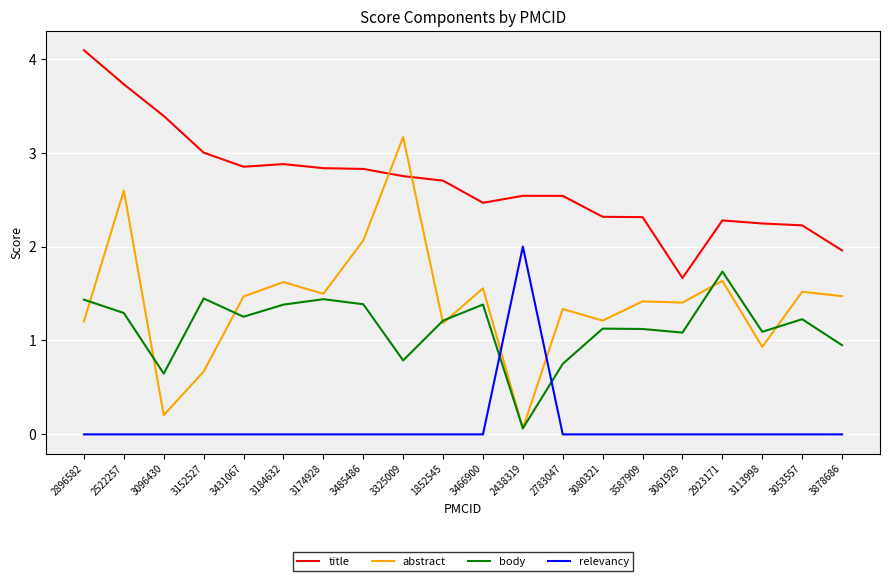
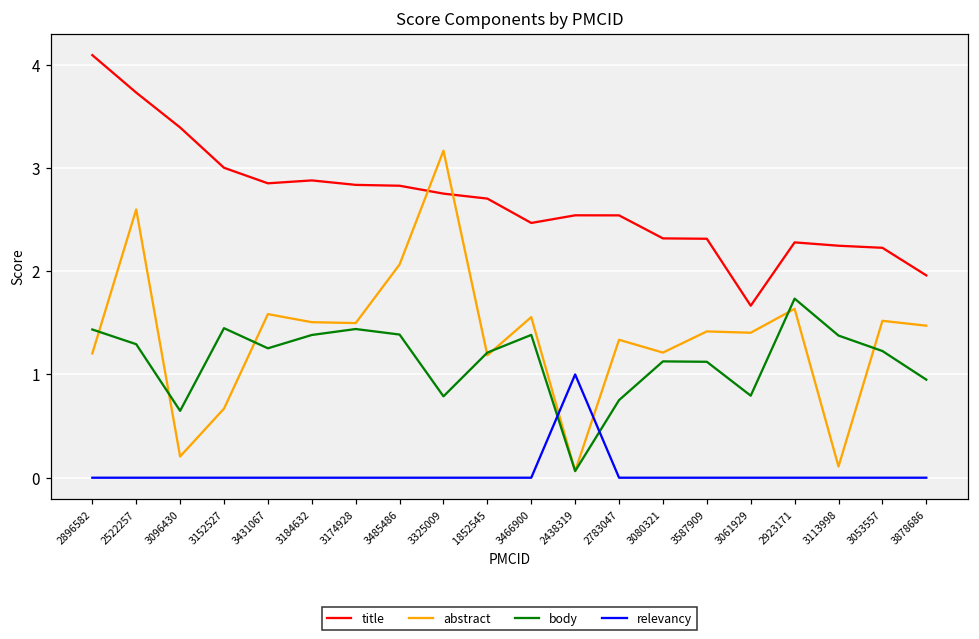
  {
    "title": {
      "2896582": 4.1,
      "2522257": 3.7,
      "3096430": 3.4,
      "3152527": 3.0,
      "3431067": 2.9,
      "3184632": 2.9,
      "3174928": 2.8,
      "3485486": 2.8,
      "3325009": 2.8,
      "1852545": 2.7,
      "3466900": 2.5,
      "2438319": 2.5,
      "2783047": 2.5,
      "3080321": 2.3,
      "3587909": 2.3,
      "3061929": 1.7,
      "2923171": 2.3,
      "3113998": 2.2,
      "3053557": 2.2,
      "3878686": 2.0
    },
    "abstract": {
      "2896582": 1.2,
      "2522257": 2.6,
      "3096430": 0.2,
      "3152527": 0.7,
-     "3431067": 1.5,
-     "3184632": 1.6,
+     "3431067": 1.6,
+     "3184632": 1.5,
      "3174928": 1.5,
      "3485486": 2.1,
      "3325009": 3.2,
      "3466900": 1.6,
      "2783047": 1.3,
      "3080321": 1.2,
      "3587909": 1.4,
      "3061929": 1.4,
      "2923171": 1.6,
-     "3113998": 0.9,
+     "3113998": 0.1,
      "3053557": 1.5,
      "3878686": 1.5
    },
    "body": {
      "2896582": 1.4,
      "2522257": 1.3,
      "3096430": 0.6,
      "3152527": 1.4,
      "3431067": 1.3,
      "3184632": 1.4,
      "3174928": 1.4,
      "3485486": 1.4,
      "3325009": 0.8,
      "3466900": 1.4,
      "2783047": 0.8,
      "3080321": 1.1,
      "3587909": 1.1,
-     "3061929": 1.1,
+     "3061929": 0.8,
      "2923171": 1.7,
-     "3113998": 1.1,
+     "3113998": 1.4,
      "3053557": 1.2,
      "3878686": 0.9
    },
    "relevancy": {
      "2896582": 0,
      "2522257": 0,
      "3096430": 0,
      "3152527": 0,
      "3431067": 0,
      "3184632": 0,
      "3174928": 0,
      "3485486": 0,
      "3325009": 0,
      "1852545": 0,
      "3466900": 0,
-     "2438319": 2,
+     "2438319": 1,
      "2783047": 0,
      "3080321": 0,
      "3587909": 0,
      "3061929": 0,
      "2923171": 0,
      "3113998": 0,
      "3053557": 0,
      "3878686": 0
    }
  }
